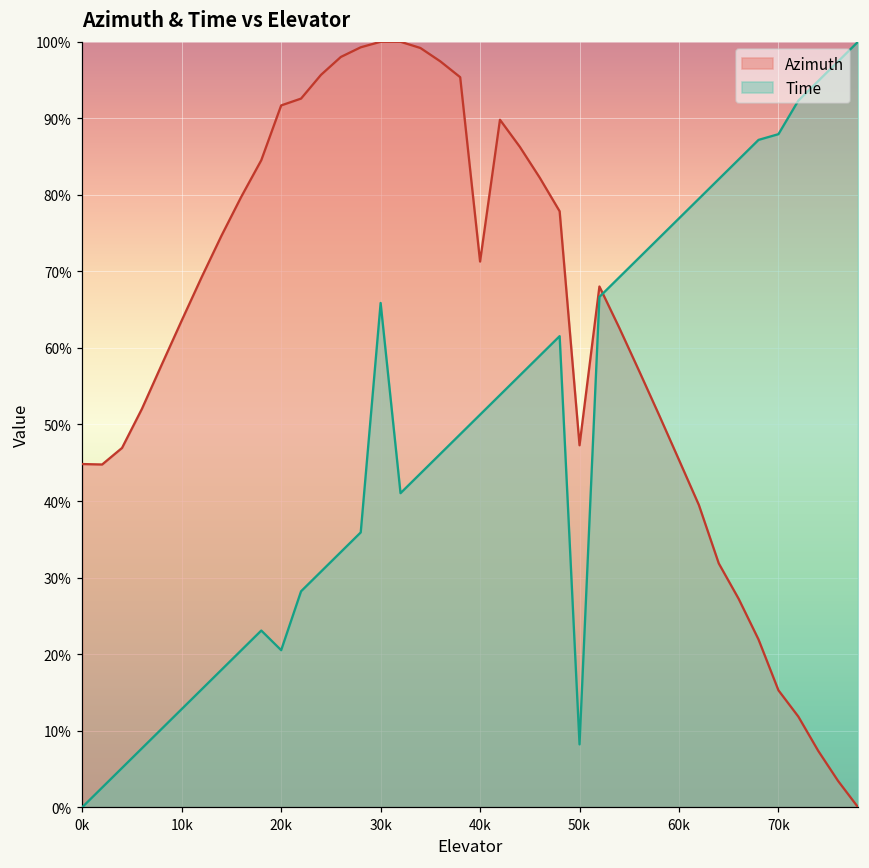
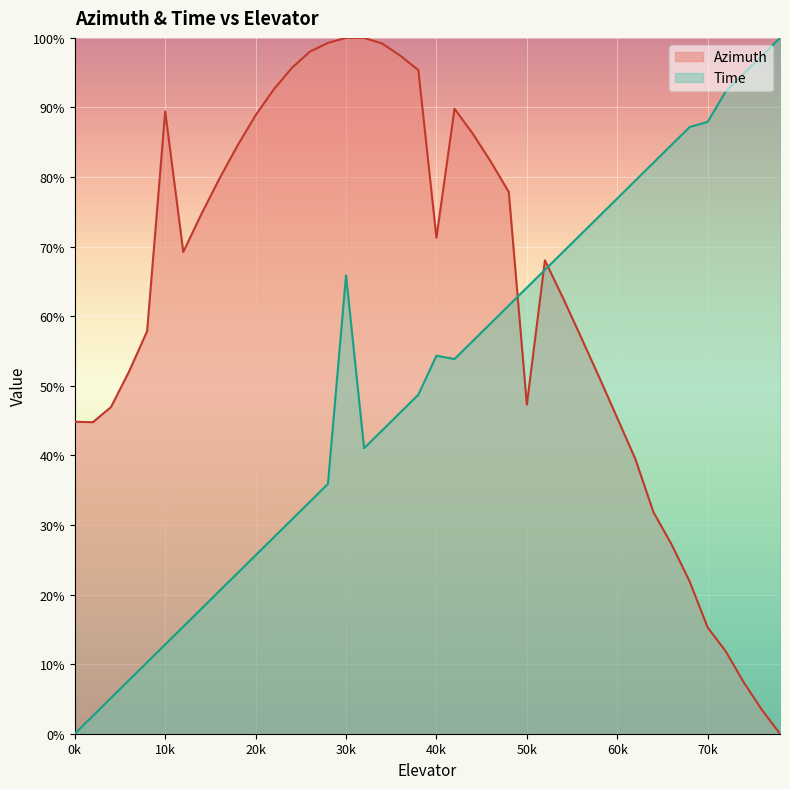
  {
    "Azimuth": {
      "0k": "45%",
-     "10k": "64%",
-     "20k": "92%",
+     "10k": "89%",
+     "20k": "89%",
      "30k": "100%",
      "40k": "71%",
      "50k": "47%",
      "60k": "45%",
      "70k": "15%"
    },
    "Time": {
      "0k": "0%",
      "10k": "13%",
-     "20k": "21%",
+     "20k": "26%",
      "30k": "66%",
-     "40k": "51%",
-     "50k": "8%",
+     "40k": "54%",
+     "50k": "64%",
      "60k": "77%",
      "70k": "88%"
    }
  }
